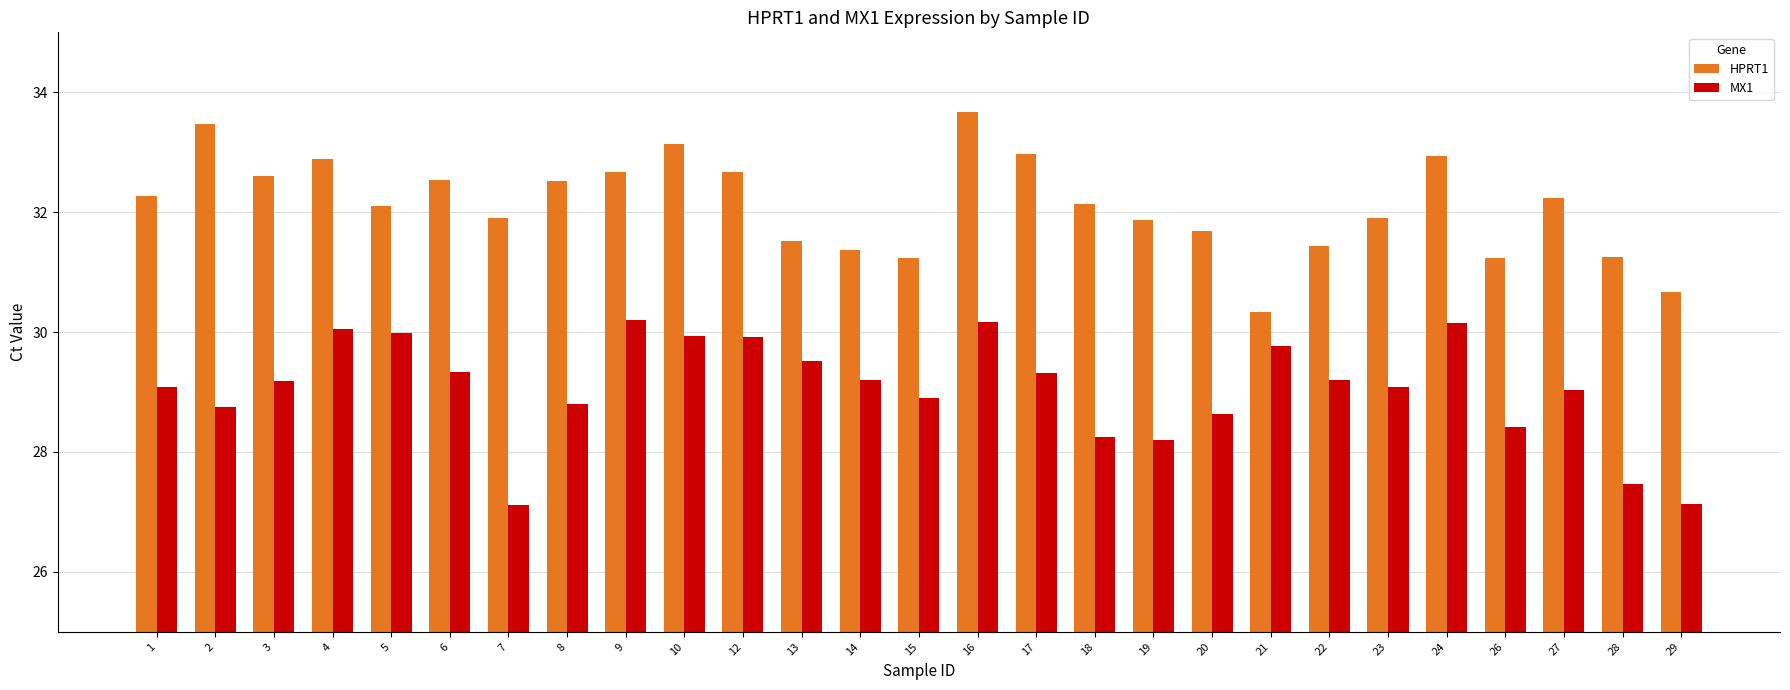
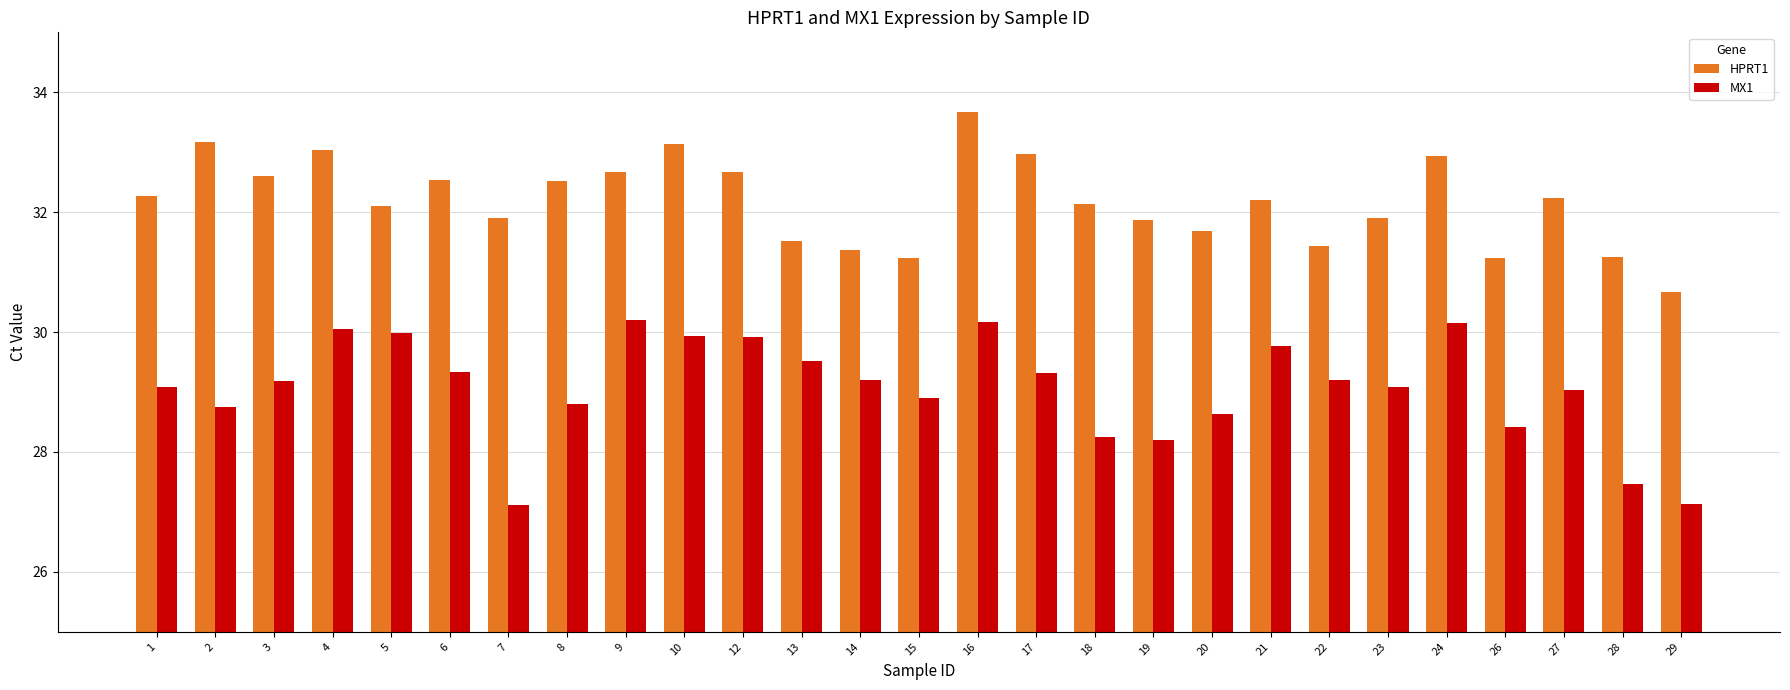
  {
    "HPRT1": {
      "1": 32.3,
-     "2": 33.5,
+     "2": 33.2,
      "3": 32.6,
-     "4": 32.9,
+     "4": 33.0,
      "5": 32.1,
      "6": 32.5,
      "7": 31.9,
      "8": 32.5,
      "9": 32.7,
      "10": 33.1,
      "12": 32.7,
      "13": 31.5,
      "14": 31.4,
      "15": 31.2,
      "16": 33.7,
      "17": 33.0,
      "18": 32.1,
      "19": 31.9,
      "20": 31.7,
-     "21": 30.3,
+     "21": 32.2,
      "22": 31.4,
      "23": 31.9,
      "24": 32.9,
      "26": 31.2,
      "27": 32.2,
      "28": 31.3,
      "29": 30.7
    },
    "MX1": {
      "1": 29.1,
      "2": 28.7,
      "3": 29.2,
      "4": 30.1,
      "5": 30.0,
      "6": 29.3,
      "7": 27.1,
      "8": 28.8,
      "9": 30.2,
      "10": 29.9,
      "12": 29.9,
      "13": 29.5,
      "14": 29.2,
      "15": 28.9,
      "16": 30.2,
      "17": 29.3,
      "18": 28.3,
      "19": 28.2,
      "20": 28.6,
      "21": 29.8,
      "22": 29.2,
      "23": 29.1,
      "24": 30.2,
      "26": 28.4,
      "27": 29.0,
      "28": 27.5,
      "29": 27.1
    }
  }
